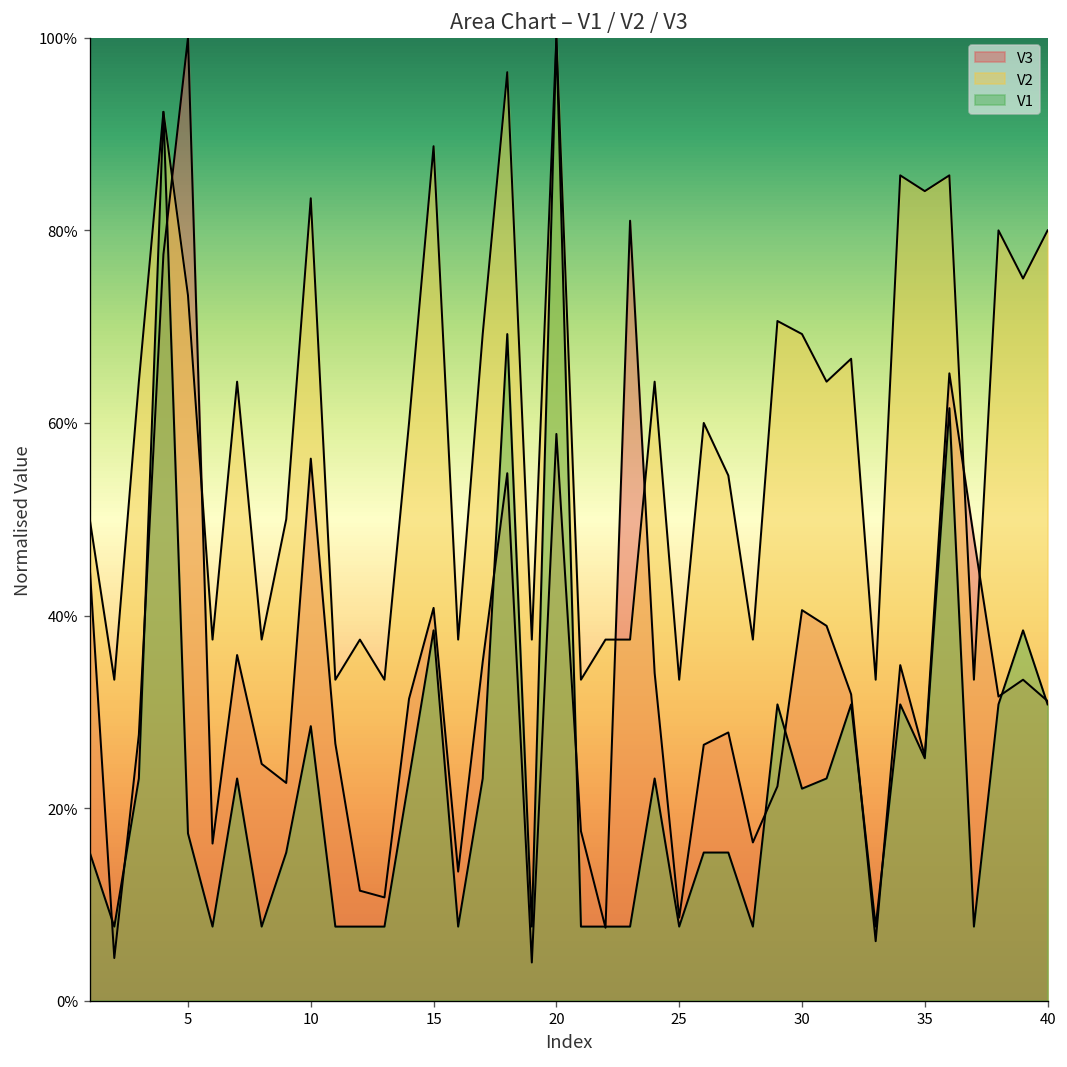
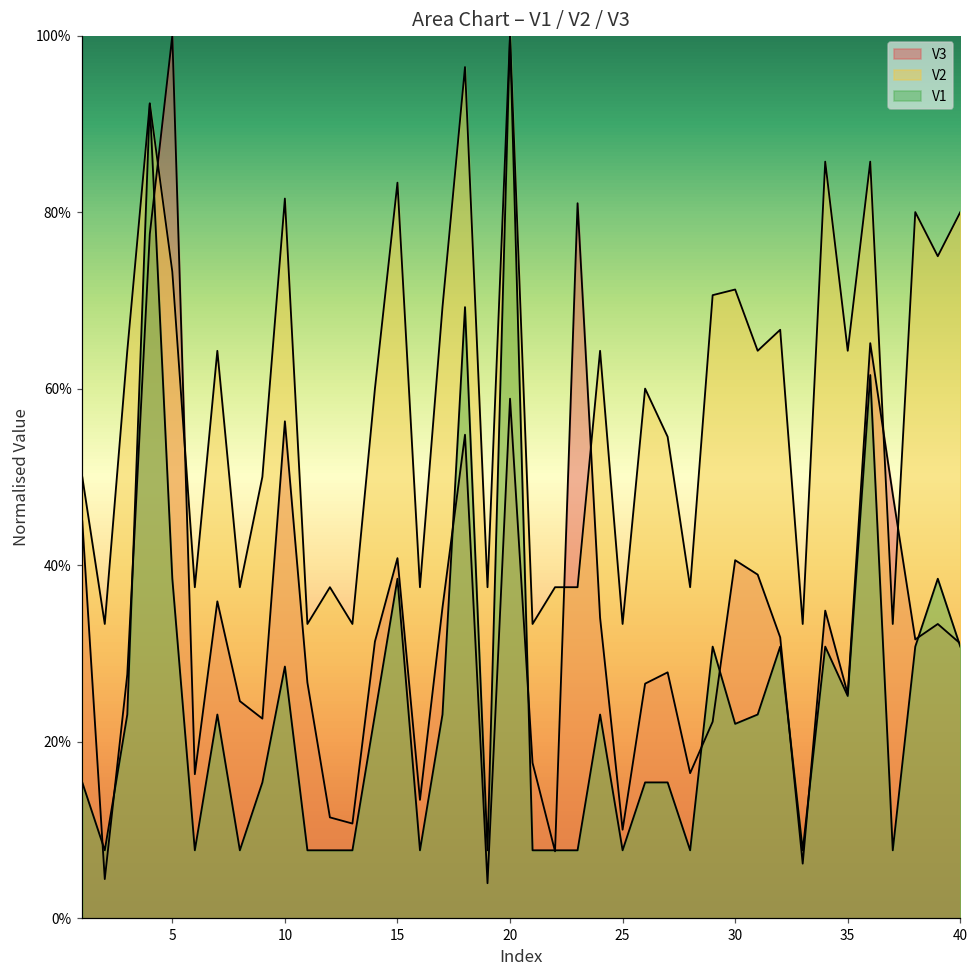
  {
    "V3": {
      "5": "100%",
      "10": "56%",
      "15": "41%",
      "20": "59%",
-     "25": "9%",
+     "25": "10%",
      "30": "41%",
      "40": "31%"
    },
    "V2": {
      "5": "73%",
-     "10": "83%",
-     "15": "89%",
+     "10": "82%",
+     "15": "83%",
      "25": "33%",
-     "30": "69%",
-     "35": "84%",
+     "30": "71%",
+     "35": "64%",
      "40": "80%"
    },
    "V1": {
-     "5": "17%",
+     "5": "38%",
      "10": "29%",
      "15": "38%",
      "25": "8%",
      "30": "22%",
      "40": "31%"
    }
  }
